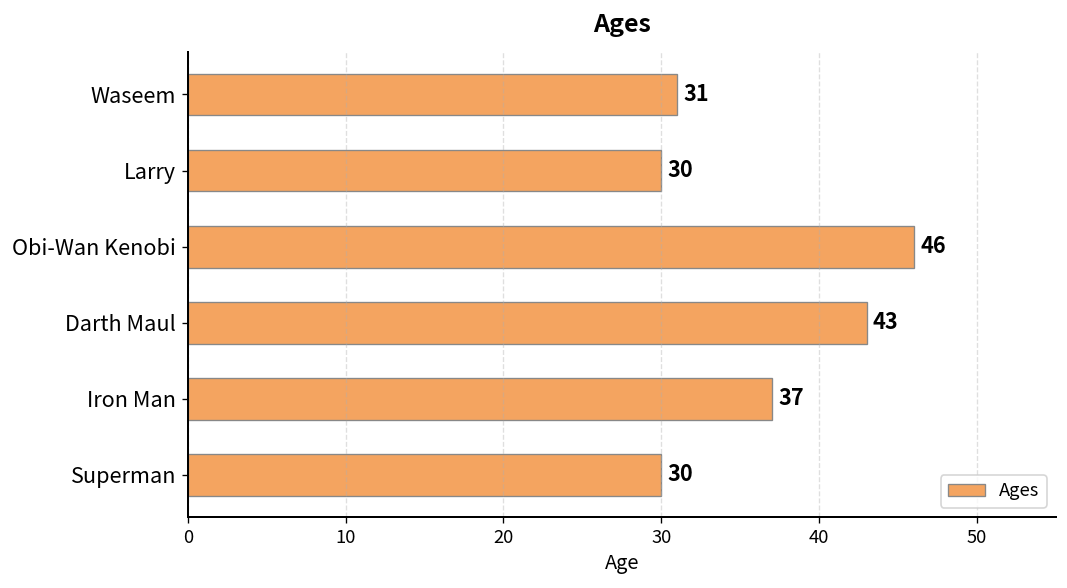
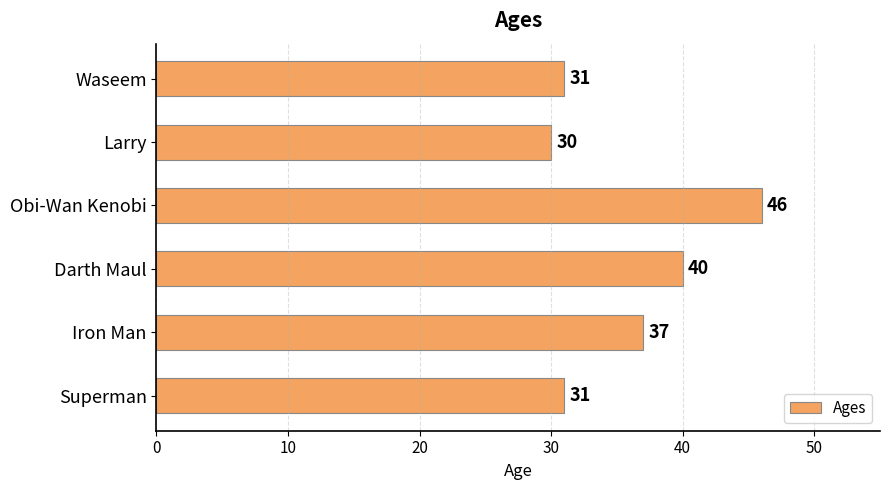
  {
    "Waseem": 31,
    "Larry": 30,
    "Obi-Wan Kenobi": 46,
-   "Darth Maul": 43,
+   "Darth Maul": 40,
    "Iron Man": 37,
-   "Superman": 30
+   "Superman": 31
  }
